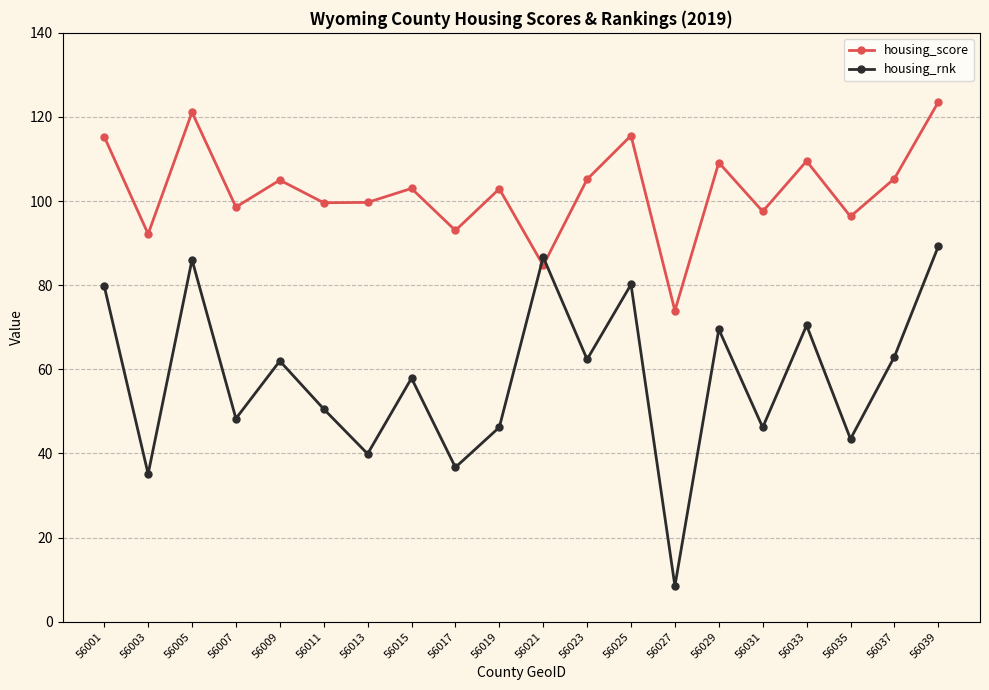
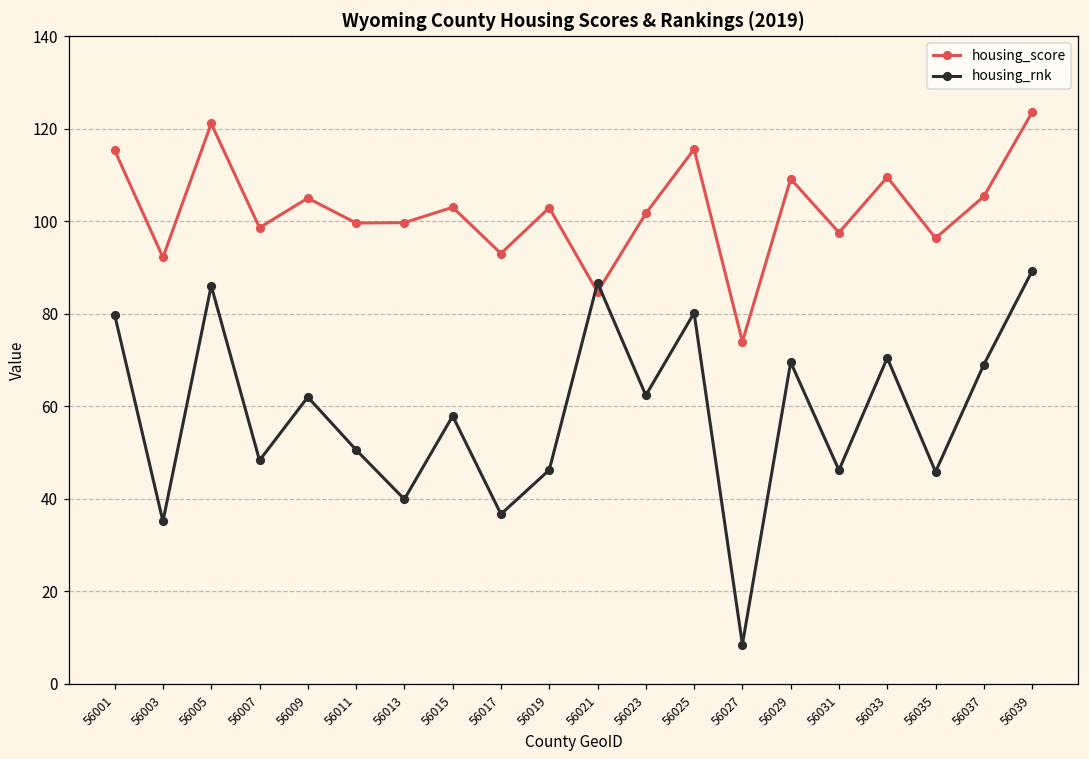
  {
    "housing_score": {
      "56001": 115,
      "56003": 92,
      "56005": 121,
      "56007": 99,
      "56009": 105,
      "56011": 100,
      "56013": 100,
      "56015": 103,
      "56017": 93,
      "56019": 103,
      "56021": 85,
-     "56023": 105,
+     "56023": 102,
      "56025": 116,
      "56027": 74,
      "56029": 109,
      "56031": 98,
      "56033": 110,
      "56035": 96,
      "56037": 105,
      "56039": 124
    },
    "housing_rnk": {
      "56001": 80,
      "56003": 35,
      "56005": 86,
      "56007": 48,
      "56009": 62,
      "56011": 51,
      "56013": 40,
      "56015": 58,
      "56017": 37,
      "56019": 46,
      "56021": 87,
      "56023": 62,
      "56025": 80,
      "56027": 9,
      "56029": 70,
      "56031": 46,
      "56033": 70,
-     "56035": 43,
-     "56037": 63,
+     "56035": 46,
+     "56037": 69,
      "56039": 89
    }
  }
